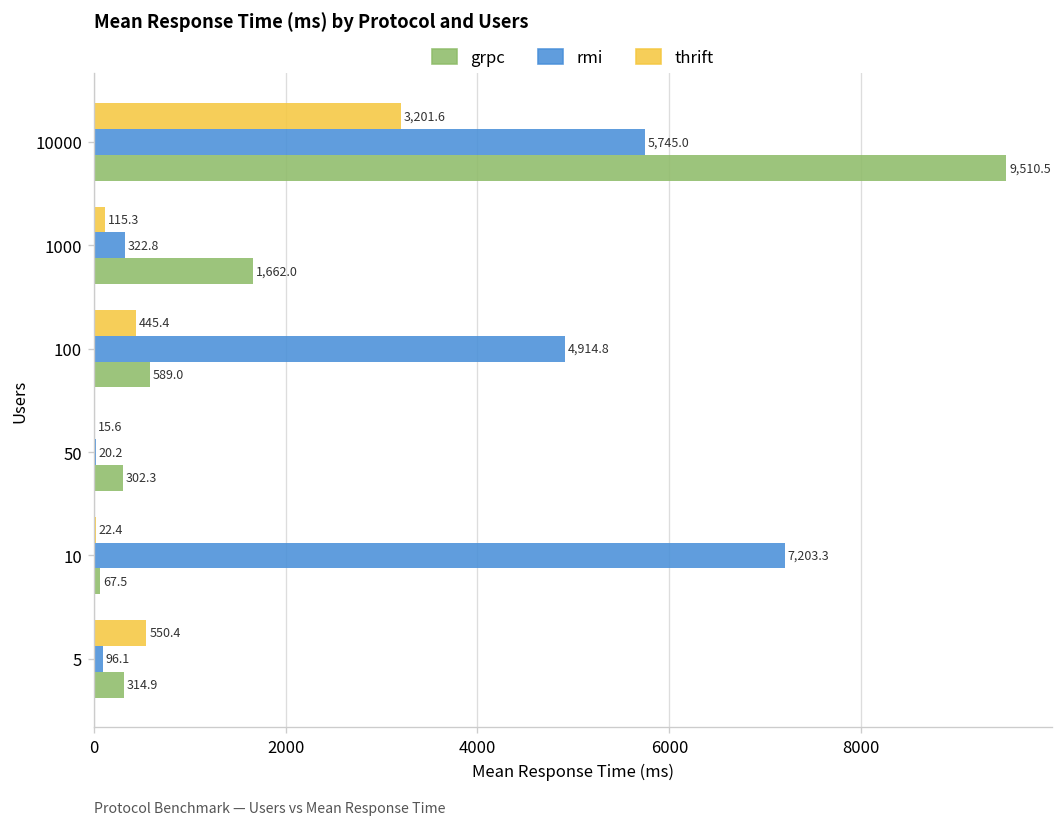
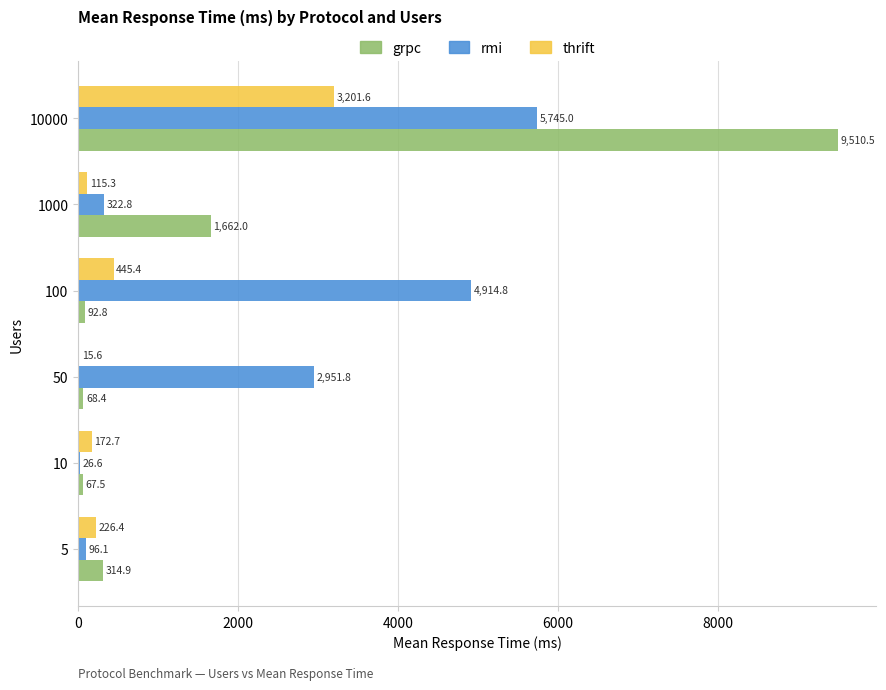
  {
    "grpc": {
      "10000": "9,510.5",
      "1000": "1,662.0",
-     "100": "589.0",
-     "50": "302.3",
+     "100": "92.8",
+     "50": "68.4",
      "10": "67.5",
      "5": "314.9"
    },
    "rmi": {
      "10000": "5,745.0",
      "1000": "322.8",
      "100": "4,914.8",
-     "50": "20.2",
-     "10": "7,203.3",
+     "50": "2,951.8",
+     "10": "26.6",
      "5": "96.1"
    },
    "thrift": {
      "10000": "3,201.6",
      "1000": "115.3",
      "100": "445.4",
      "50": "15.6",
-     "10": "22.4",
-     "5": "550.4"
+     "10": "172.7",
+     "5": "226.4"
    }
  }
